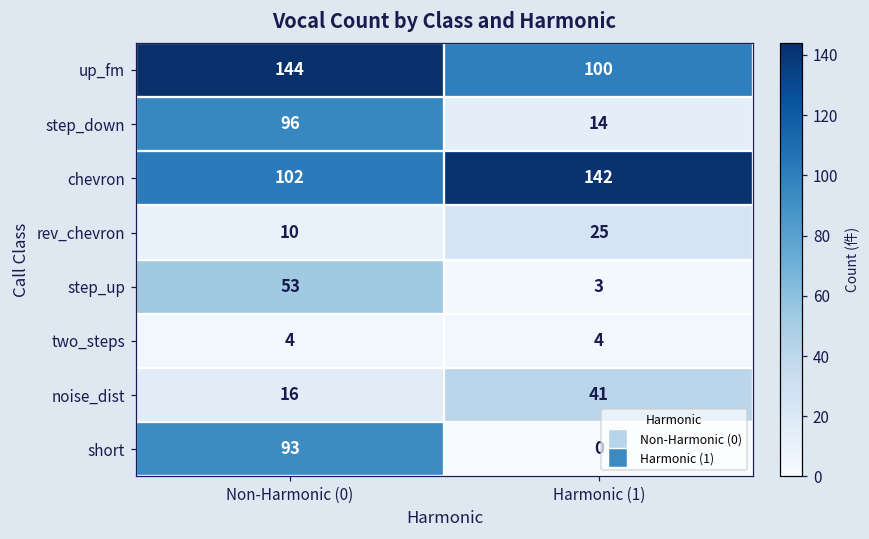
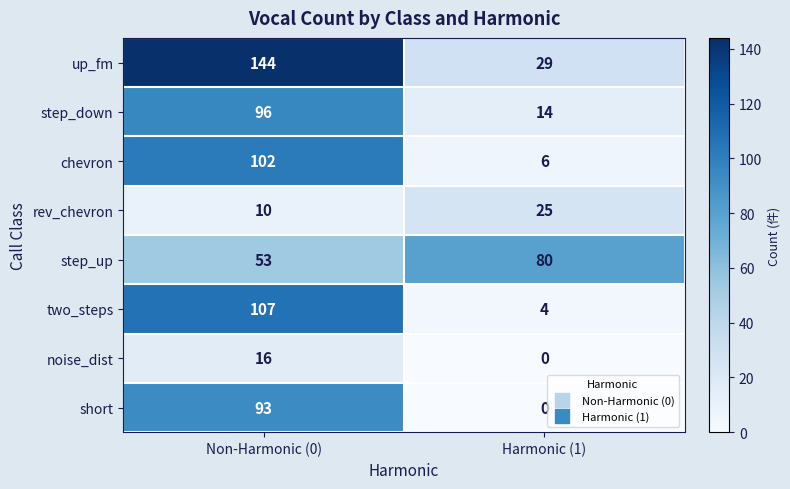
  {
    "up_fm": {
      "Non-Harmonic (0)": 144,
-     "Harmonic (1)": 100
+     "Harmonic (1)": 29
    },
    "step_down": {
      "Non-Harmonic (0)": 96,
      "Harmonic (1)": 14
    },
    "chevron": {
      "Non-Harmonic (0)": 102,
-     "Harmonic (1)": 142
+     "Harmonic (1)": 6
    },
    "rev_chevron": {
      "Non-Harmonic (0)": 10,
      "Harmonic (1)": 25
    },
    "step_up": {
      "Non-Harmonic (0)": 53,
-     "Harmonic (1)": 3
+     "Harmonic (1)": 80
    },
    "two_steps": {
-     "Non-Harmonic (0)": 4,
+     "Non-Harmonic (0)": 107,
      "Harmonic (1)": 4
    },
    "noise_dist": {
      "Non-Harmonic (0)": 16,
-     "Harmonic (1)": 41
+     "Harmonic (1)": 0
    },
    "short": {
      "Non-Harmonic (0)": 93
    }
  }
